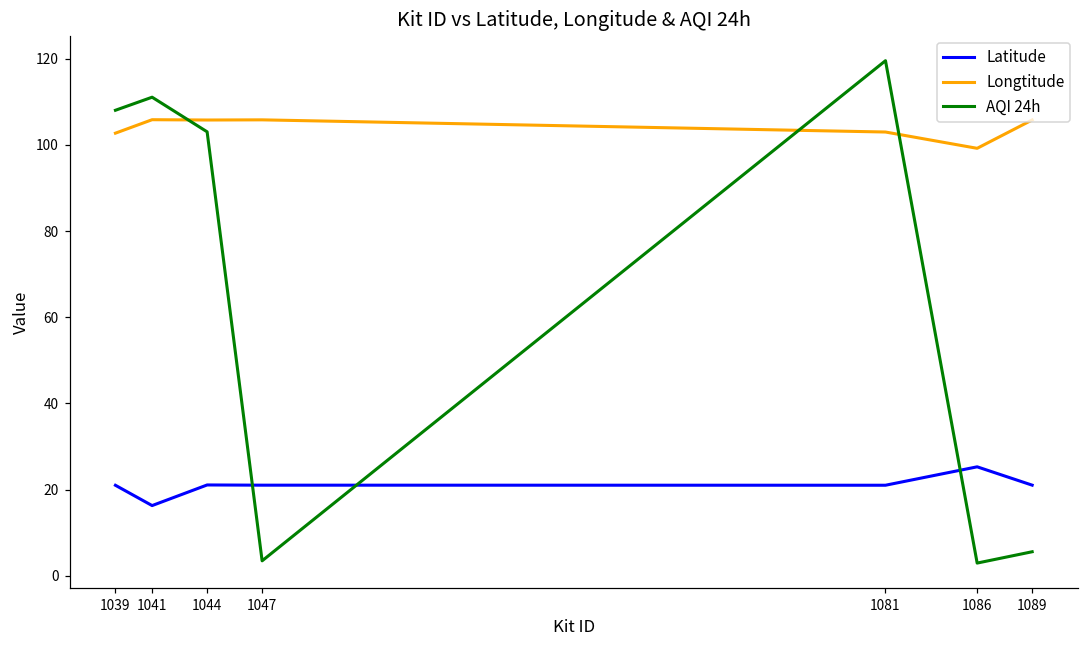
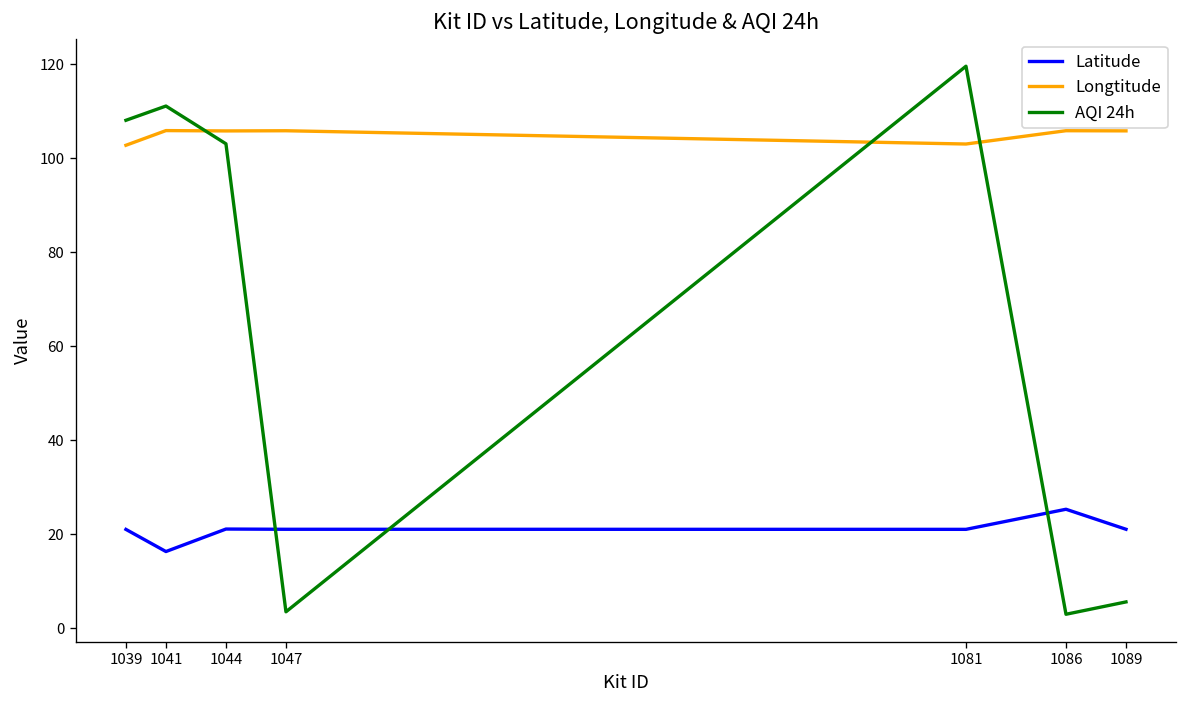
  {
    "Latitude": {
      "1039": 21,
      "1041": 16,
      "1044": 21,
      "1047": 21,
      "1081": 21,
      "1086": 25,
      "1089": 21
    },
    "Longtitude": {
      "1039": 103,
      "1041": 106,
      "1044": 106,
      "1047": 106,
      "1081": 103,
-     "1086": 99,
+     "1086": 106,
      "1089": 106
    },
    "AQI 24h": {
      "1039": 108,
      "1041": 111,
      "1044": 103,
      "1047": 3,
      "1081": 120,
      "1086": 3,
      "1089": 6
    }
  }
